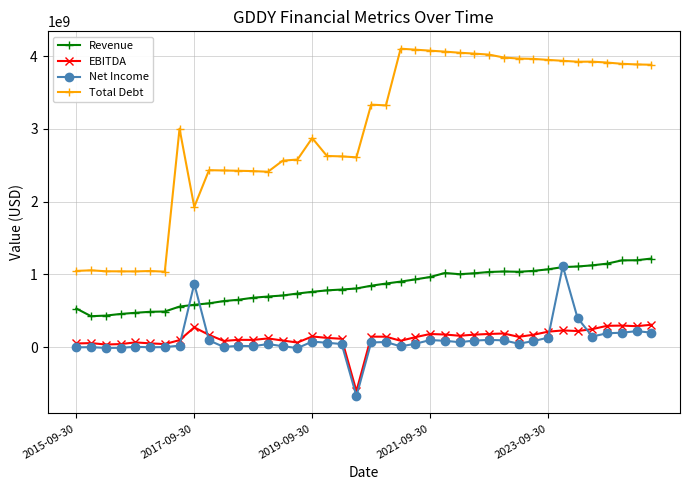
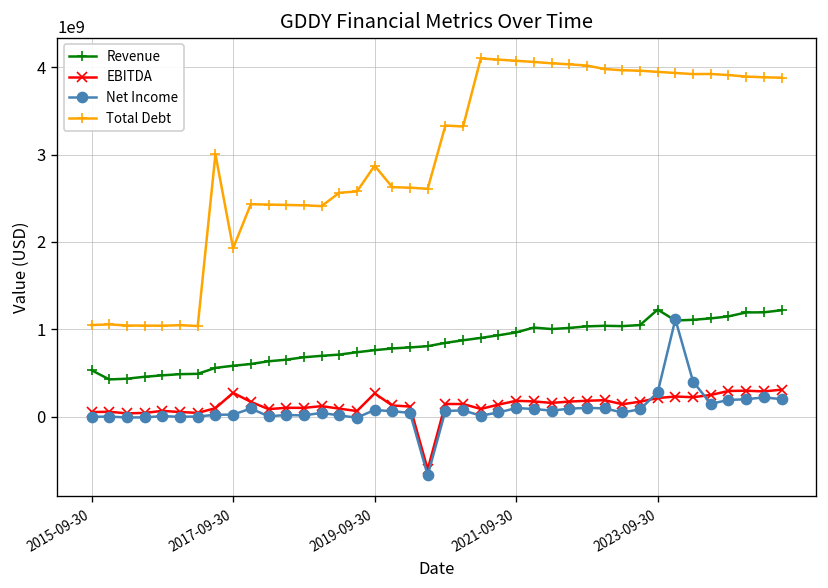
  {
    "Revenue": {
      "2015-09-30": 500000000,
      "2017-09-30": 600000000,
      "2019-09-30": 800000000,
      "2021-09-30": 1000000000,
-     "2023-09-30": 1100000000
+     "2023-09-30": 1200000000
    },
    "EBITDA": {
      "2015-09-30": 100000000,
      "2017-09-30": 300000000,
-     "2019-09-30": 100000000,
+     "2019-09-30": 300000000,
      "2021-09-30": 200000000,
      "2023-09-30": 200000000
    },
    "Net Income": {
      "2015-09-30": 0,
-     "2017-09-30": 900000000,
+     "2017-09-30": 0,
      "2019-09-30": 100000000,
      "2021-09-30": 100000000,
-     "2023-09-30": 100000000
+     "2023-09-30": 300000000
    },
    "Total Debt": {
      "2015-09-30": 1000000000,
      "2017-09-30": 1900000000,
      "2019-09-30": 2900000000,
      "2021-09-30": 4100000000,
      "2023-09-30": 3900000000
    }
  }
